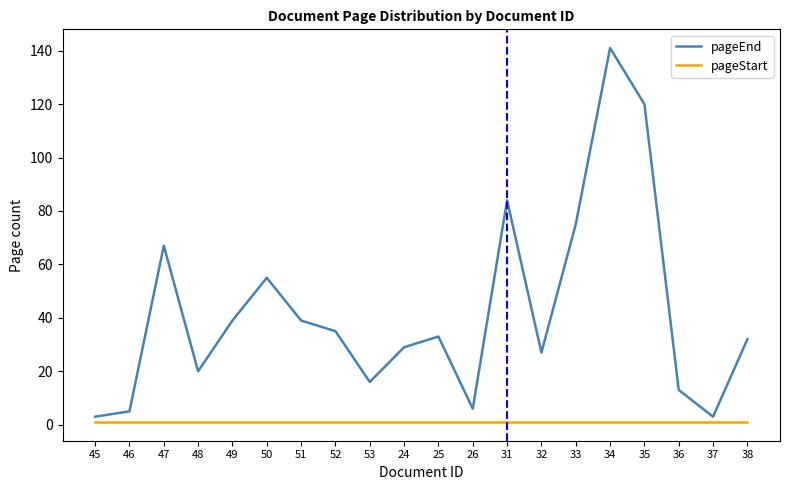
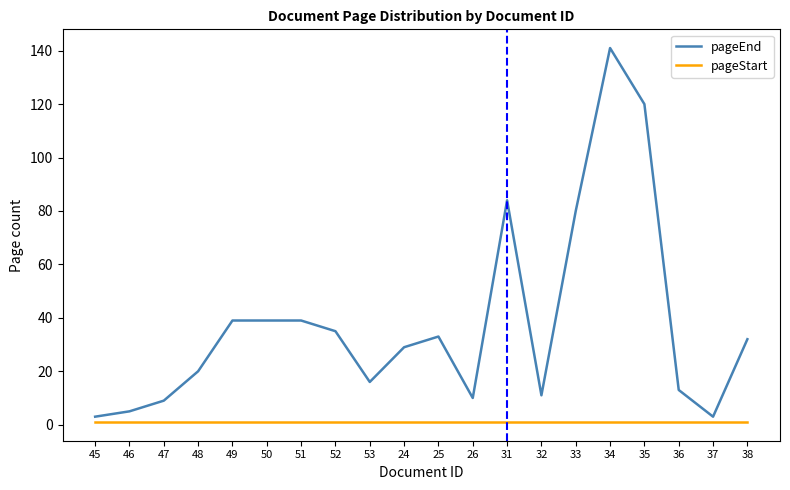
  {
    "pageEnd": {
      "45": 3,
      "46": 5,
-     "47": 67,
+     "47": 9,
      "48": 20,
      "49": 39,
-     "50": 55,
+     "50": 39,
      "51": 39,
      "52": 35,
      "53": 16,
      "24": 29,
      "25": 33,
-     "26": 6,
+     "26": 10,
      "31": 84,
-     "32": 27,
-     "33": 75,
+     "32": 11,
+     "33": 80,
      "34": 141,
      "35": 120,
      "36": 13,
      "37": 3,
      "38": 32
    },
    "pageStart": {
      "45": 1,
      "46": 1,
      "47": 1,
      "48": 1,
      "49": 1,
      "50": 1,
      "51": 1,
      "52": 1,
      "53": 1,
      "24": 1,
      "25": 1,
      "26": 1,
      "31": 1,
      "32": 1,
      "33": 1,
      "34": 1,
      "35": 1,
      "36": 1,
      "37": 1,
      "38": 1
    }
  }
